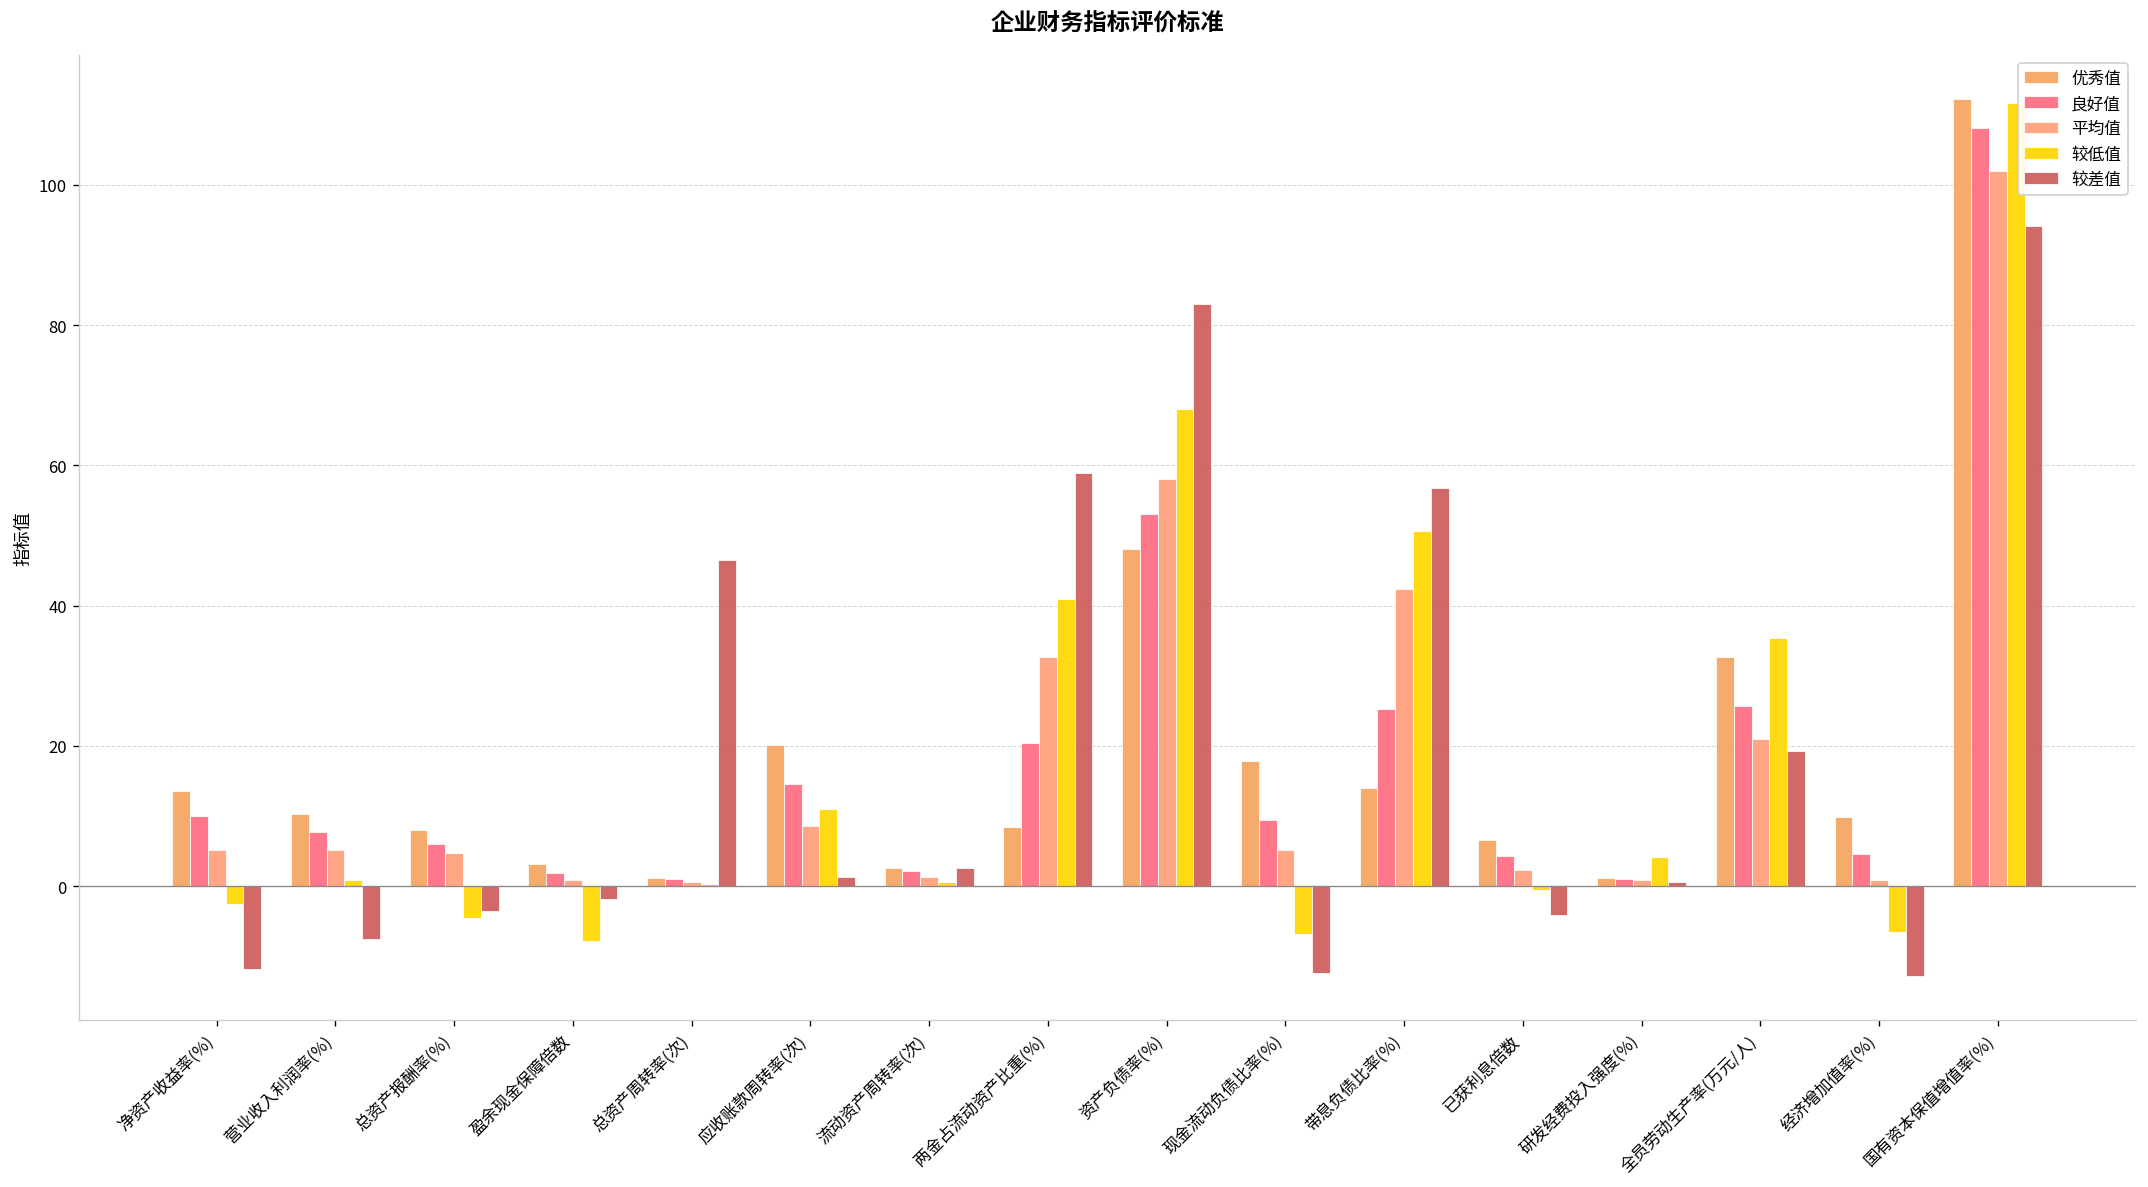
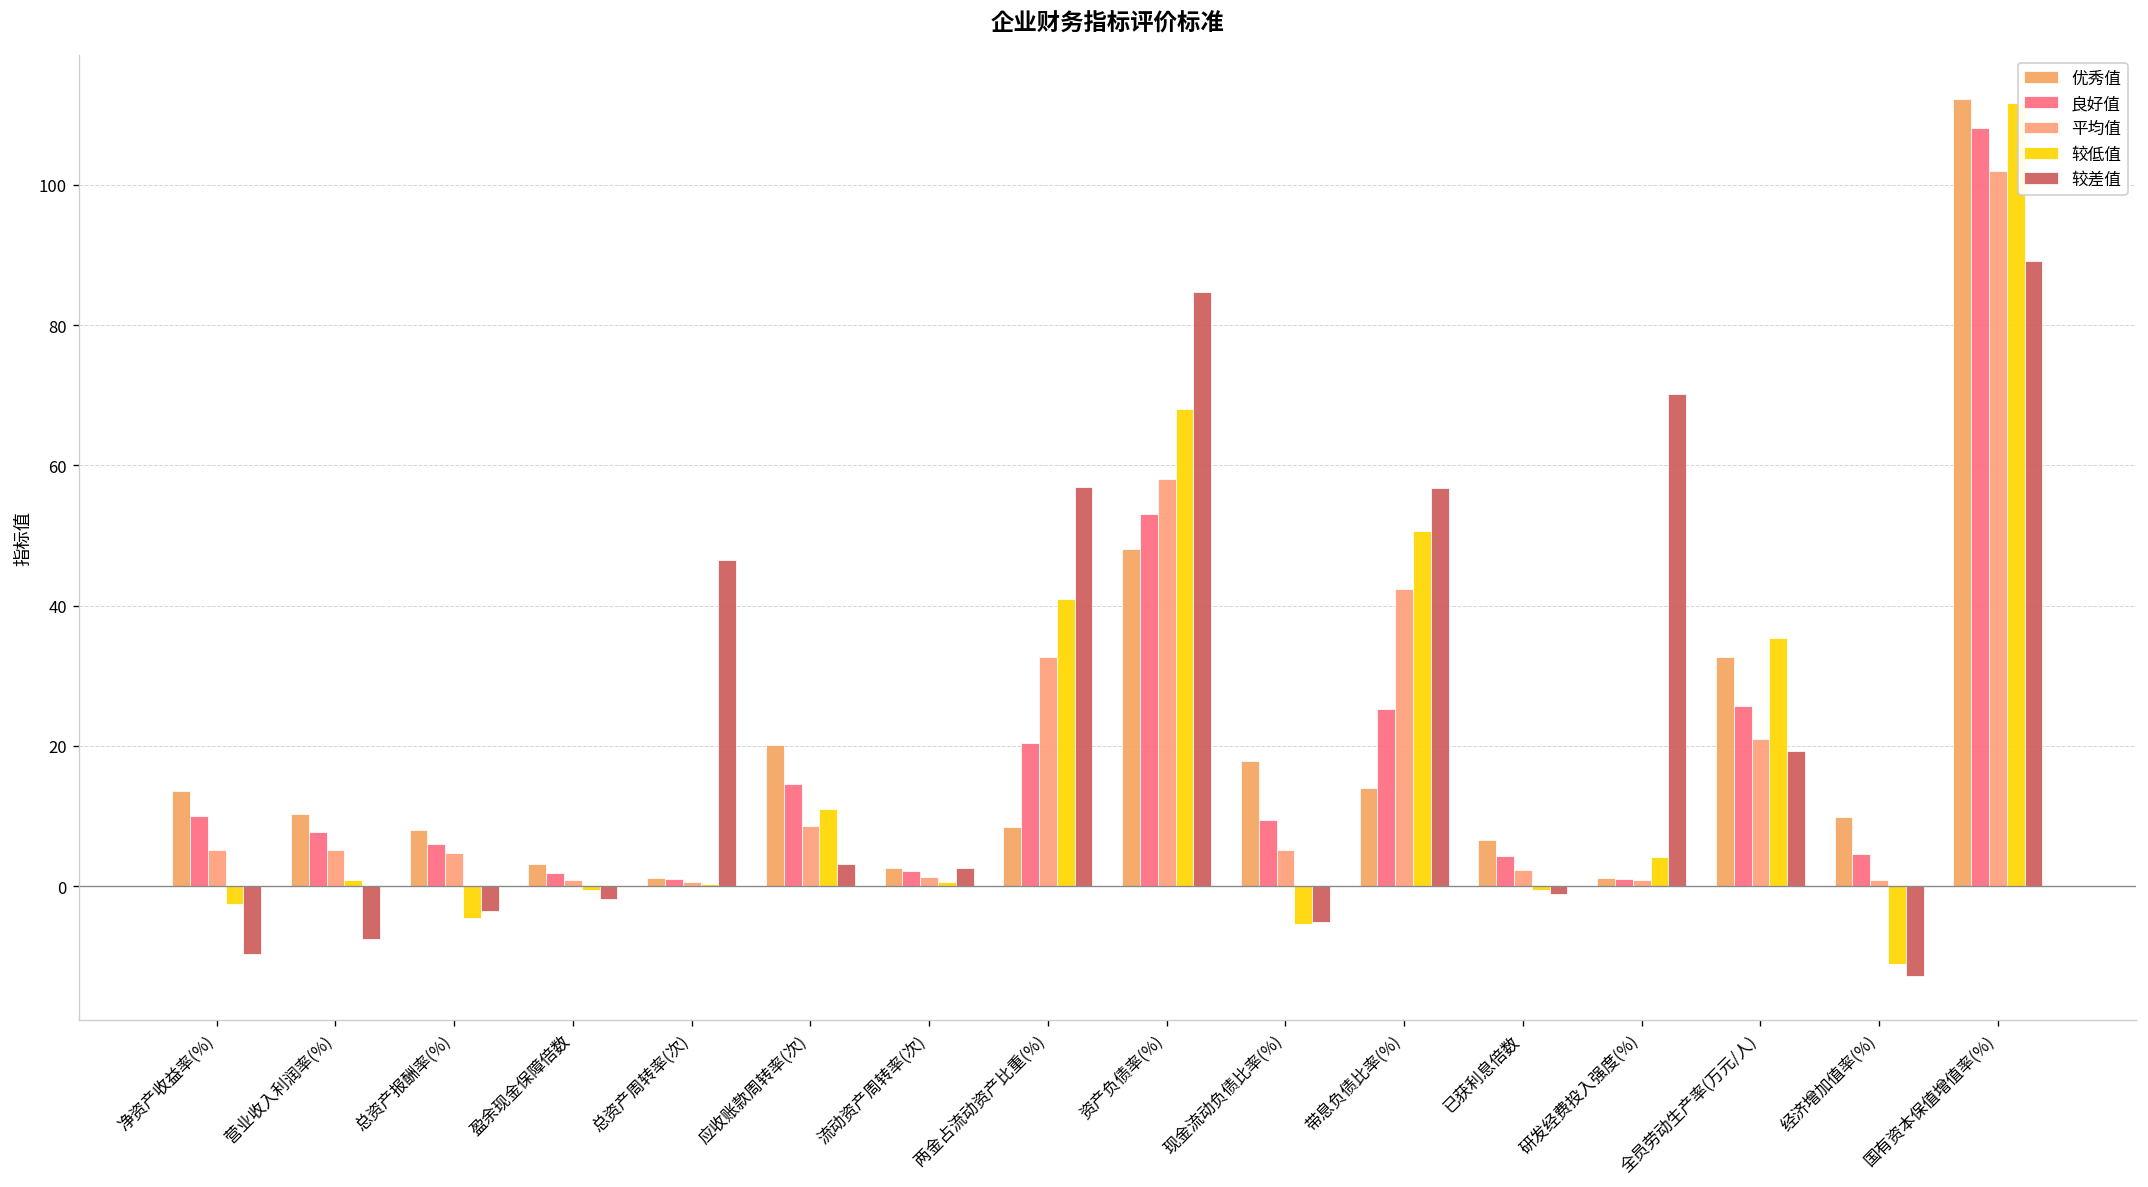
  {
    "较低值": {
      "净资产收益率(%)": -3,
      "营业收入利润率(%)": 1,
      "总资产报酬率(%)": -5,
-     "盈余现金保障倍数": -8,
+     "盈余现金保障倍数": -1,
      "应收账款周转率(次)": 11,
      "流动资产周转率(次)": 1,
      "两金占流动资产比重(%)": 41,
      "资产负债率(%)": 68,
-     "现金流动负债比率(%)": -7,
+     "现金流动负债比率(%)": -5,
      "带息负债比率(%)": 51,
      "已获利息倍数": -1,
      "研发经费投入强度(%)": 4,
      "全员劳动生产率(万元/人)": 35,
-     "经济增加值率(%)": -7,
+     "经济增加值率(%)": -11,
      "国有资本保值增值率(%)": 112
    },
    "较差值": {
-     "净资产收益率(%)": -12,
+     "净资产收益率(%)": -10,
      "营业收入利润率(%)": -8,
      "总资产报酬率(%)": -4,
      "盈余现金保障倍数": -2,
      "总资产周转率(次)": 47,
-     "应收账款周转率(次)": 1,
+     "应收账款周转率(次)": 3,
      "流动资产周转率(次)": 3,
-     "两金占流动资产比重(%)": 59,
-     "资产负债率(%)": 83,
-     "现金流动负债比率(%)": -12,
+     "两金占流动资产比重(%)": 57,
+     "资产负债率(%)": 85,
+     "现金流动负债比率(%)": -5,
      "带息负债比率(%)": 57,
-     "已获利息倍数": -4,
-     "研发经费投入强度(%)": 1,
+     "已获利息倍数": -1,
+     "研发经费投入强度(%)": 70,
      "全员劳动生产率(万元/人)": 19,
      "经济增加值率(%)": -13,
-     "国有资本保值增值率(%)": 94
+     "国有资本保值增值率(%)": 89
    }
  }
